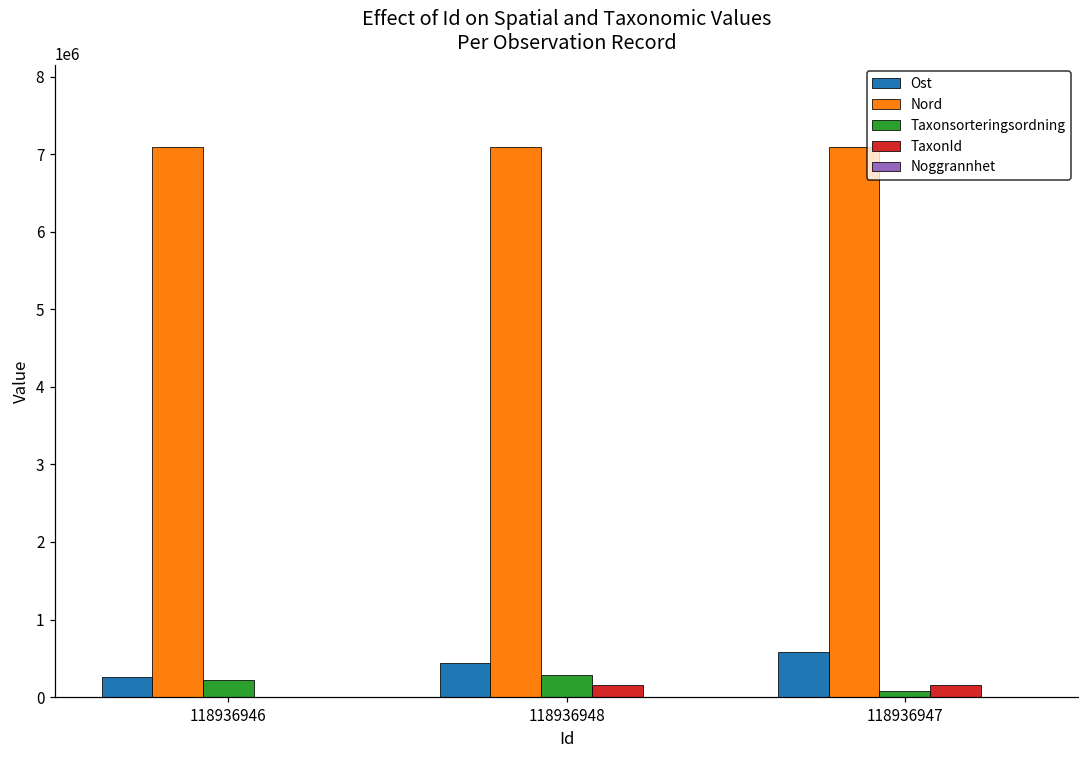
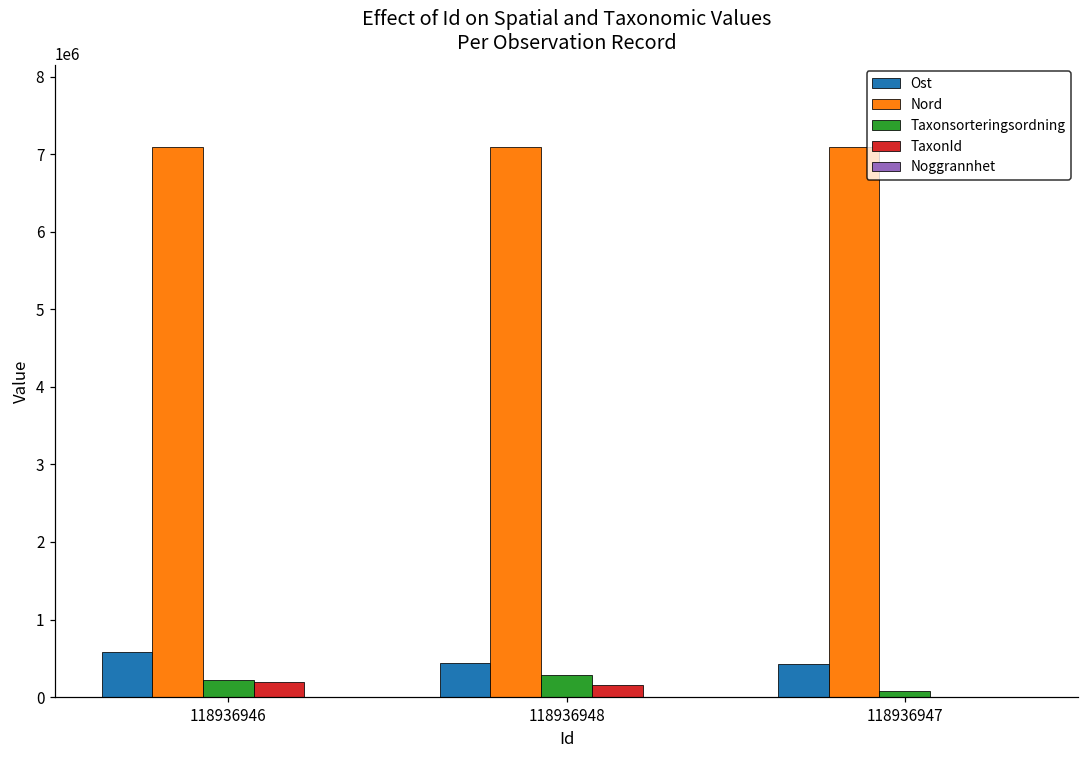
  {
    "Ost": {
-     "118936946": 300000,
+     "118936946": 600000,
      "118936948": 400000,
-     "118936947": 600000
+     "118936947": 400000
    },
    "Nord": {
      "118936946": 7100000,
      "118936948": 7100000,
      "118936947": 7100000
    },
    "Taxonsorteringsordning": {
      "118936946": 200000,
      "118936948": 300000,
      "118936947": 100000
    },
    "TaxonId": {
-     "118936946": 0,
+     "118936946": 200000,
      "118936948": 200000,
-     "118936947": 200000
+     "118936947": 0
    }
  }
